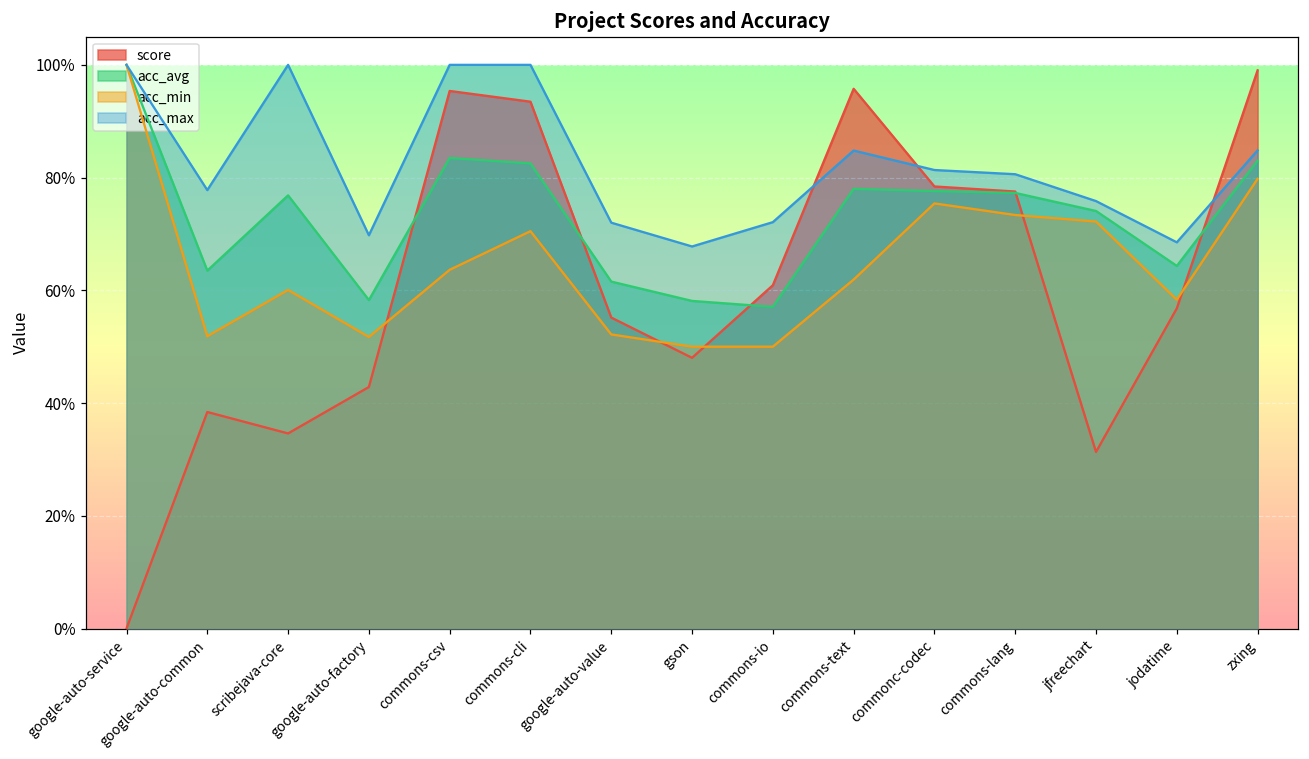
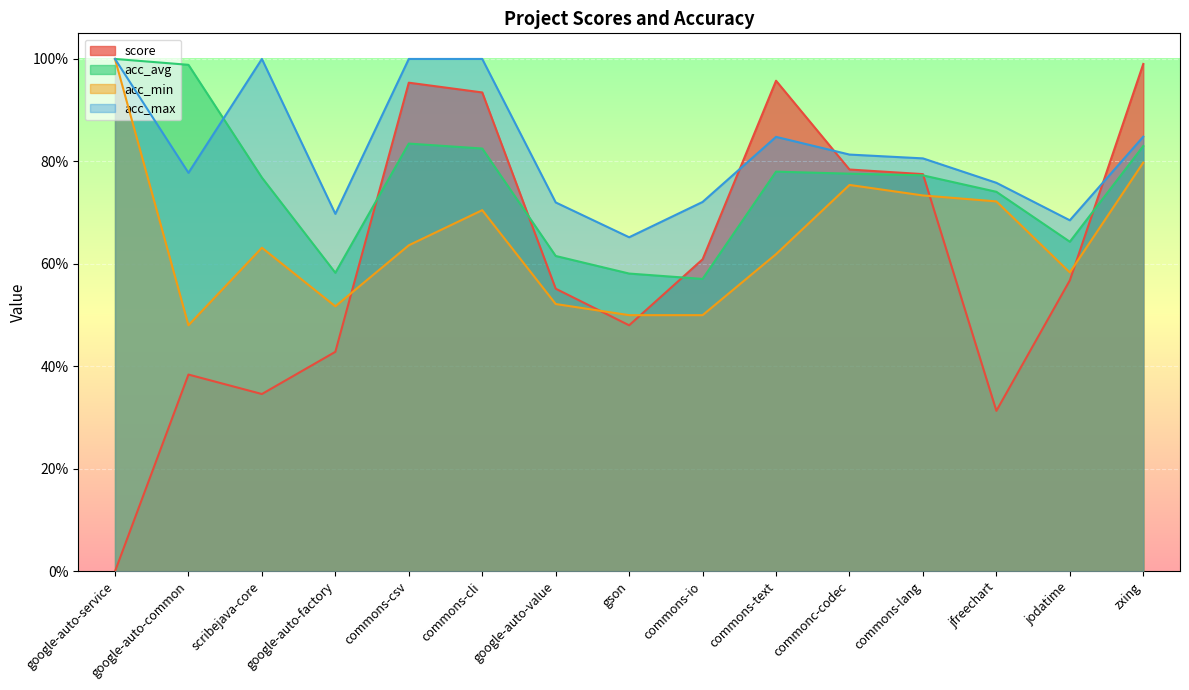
  {
    "score": {
      "google-auto-service": "0%",
      "google-auto-common": "38%",
      "scribejava-core": "35%",
      "google-auto-factory": "43%",
      "commons-csv": "95%",
      "commons-cli": "93%",
      "google-auto-value": "55%",
      "gson": "48%",
      "commons-io": "61%",
      "commons-text": "96%",
      "commonc-codec": "78%",
      "jfreechart": "31%",
      "jodatime": "57%",
      "zxing": "99%"
    },
    "acc_avg": {
-     "google-auto-common": "63%",
+     "google-auto-common": "99%",
      "scribejava-core": "77%",
      "google-auto-factory": "58%",
      "commons-csv": "83%",
      "commons-cli": "83%",
      "google-auto-value": "62%",
      "gson": "58%",
      "commons-io": "57%",
      "commons-text": "78%",
      "commonc-codec": "78%",
      "jfreechart": "74%",
      "jodatime": "64%",
      "zxing": "83%"
    },
    "acc_min": {
-     "google-auto-common": "52%",
-     "scribejava-core": "60%",
+     "google-auto-common": "48%",
+     "scribejava-core": "63%",
      "google-auto-factory": "52%",
      "commons-csv": "64%",
      "commons-cli": "70%",
      "google-auto-value": "52%",
      "gson": "50%",
      "commons-io": "50%",
      "commons-text": "62%",
      "commonc-codec": "75%",
      "commons-lang": "73%",
      "jfreechart": "72%",
      "jodatime": "58%",
      "zxing": "80%"
    },
    "acc_max": {
      "google-auto-common": "78%",
      "scribejava-core": "100%",
      "google-auto-factory": "70%",
      "commons-csv": "100%",
      "commons-cli": "100%",
      "google-auto-value": "72%",
-     "gson": "68%",
+     "gson": "65%",
      "commons-io": "72%",
      "commons-text": "85%",
      "commonc-codec": "81%",
      "commons-lang": "81%",
      "jfreechart": "76%",
      "jodatime": "69%",
      "zxing": "85%"
    }
  }
